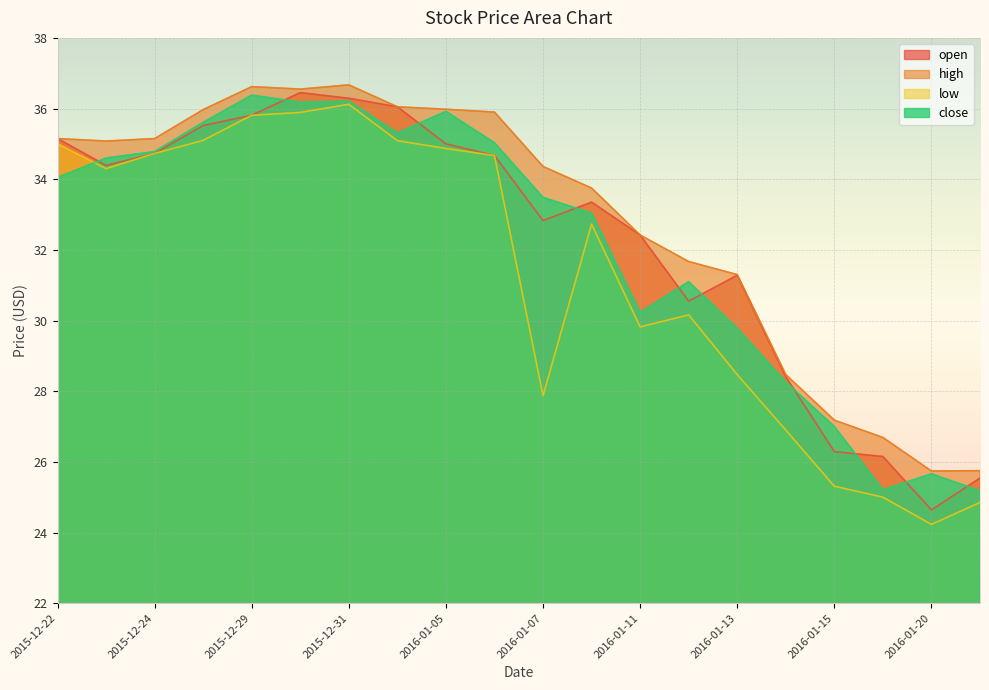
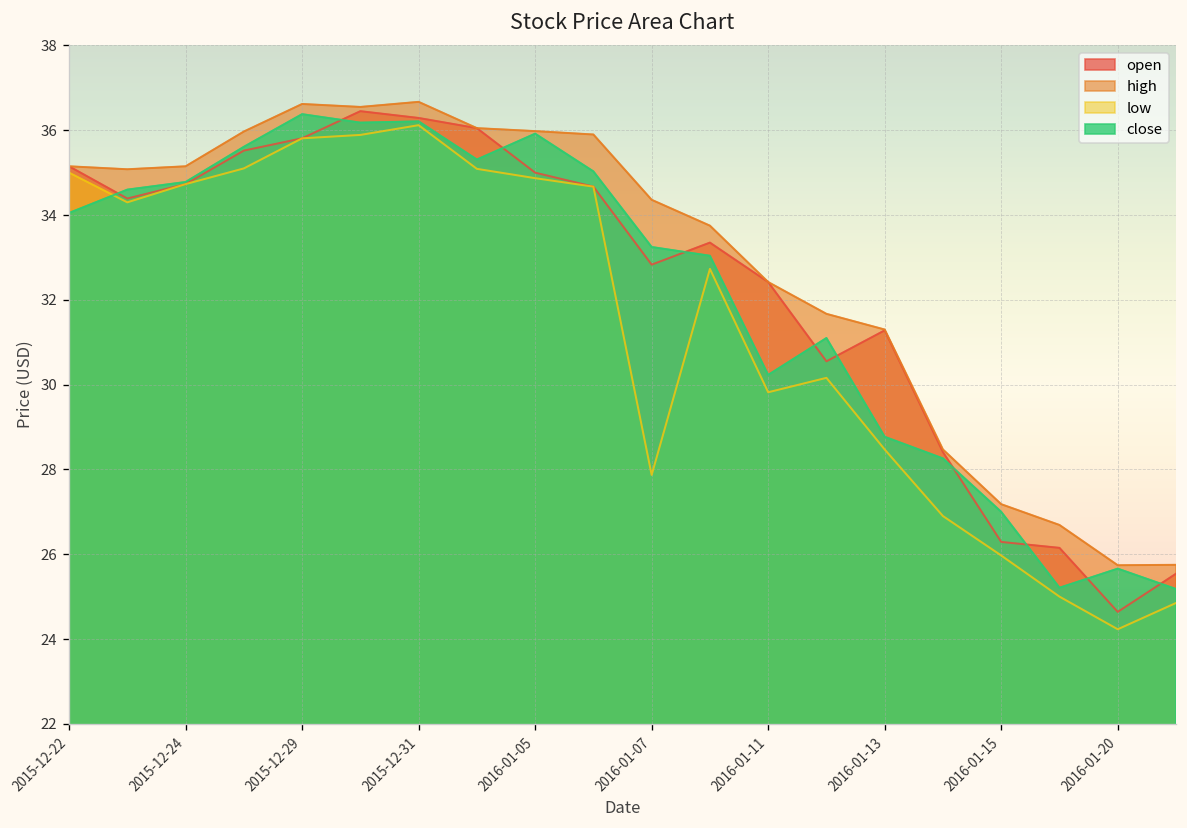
  {
    "low": {
      "2015-12-22": 35.0,
      "2015-12-31": 36.1,
      "2016-01-05": 34.9,
      "2016-01-07": 27.9,
      "2016-01-11": 29.8,
      "2016-01-13": 28.5,
-     "2016-01-15": 25.3,
+     "2016-01-15": 26.0,
      "2016-01-20": 24.2
    },
    "close": {
      "2015-12-22": 34.1,
      "2015-12-29": 36.4,
      "2015-12-31": 36.2,
-     "2016-01-07": 33.5,
+     "2016-01-07": 33.2,
      "2016-01-11": 30.2,
-     "2016-01-13": 29.8,
+     "2016-01-13": 28.8,
      "2016-01-15": 27.0,
      "2016-01-20": 25.7
    }
  }
